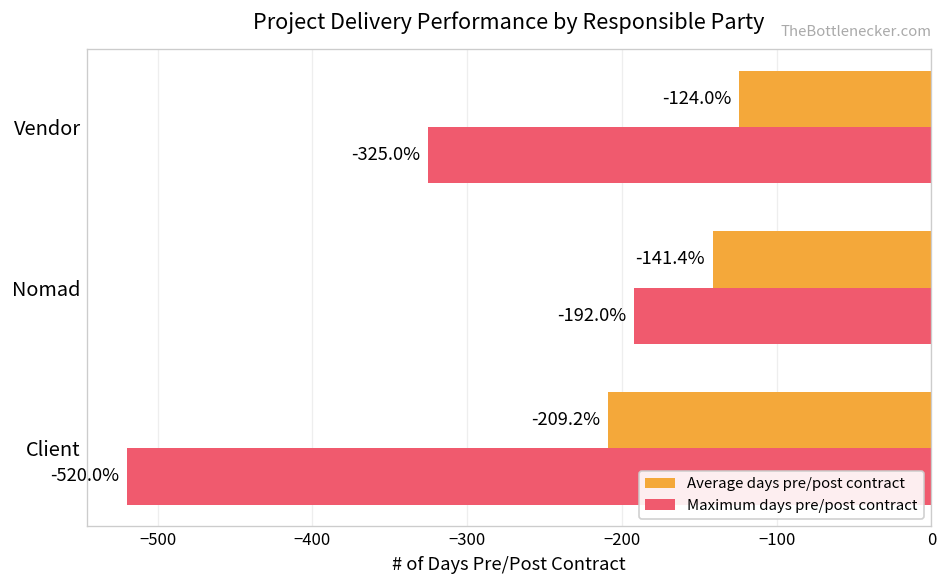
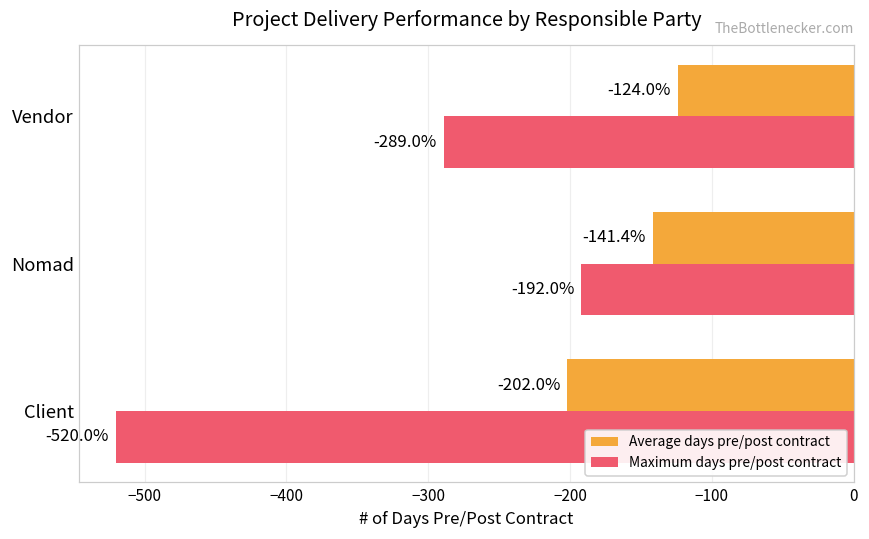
  {
    "Average days pre/post contract": {
      "Vendor": "-124.0%",
      "Nomad": "-141.4%",
-     "Client": "-209.2%"
+     "Client": "-202.0%"
    },
    "Maximum days pre/post contract": {
-     "Vendor": "-325.0%",
+     "Vendor": "-289.0%",
      "Nomad": "-192.0%",
      "Client": "-520.0%"
    }
  }
